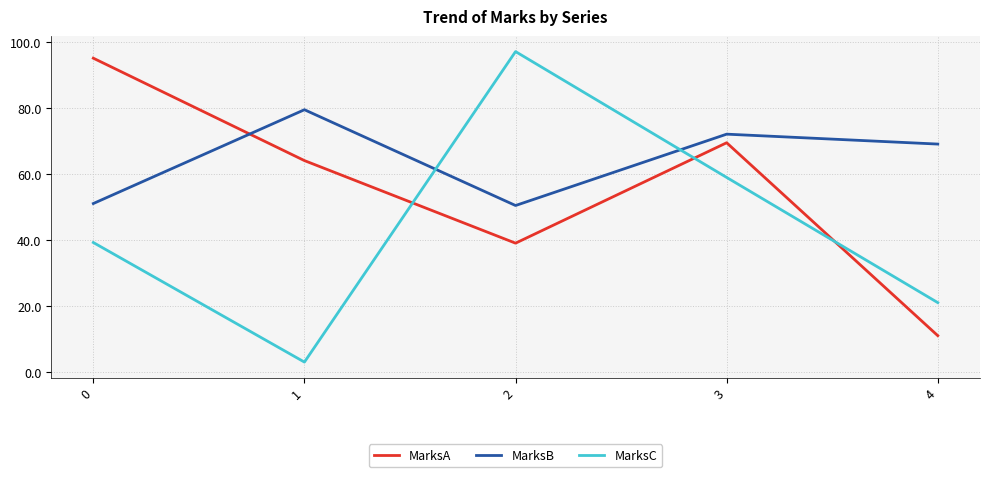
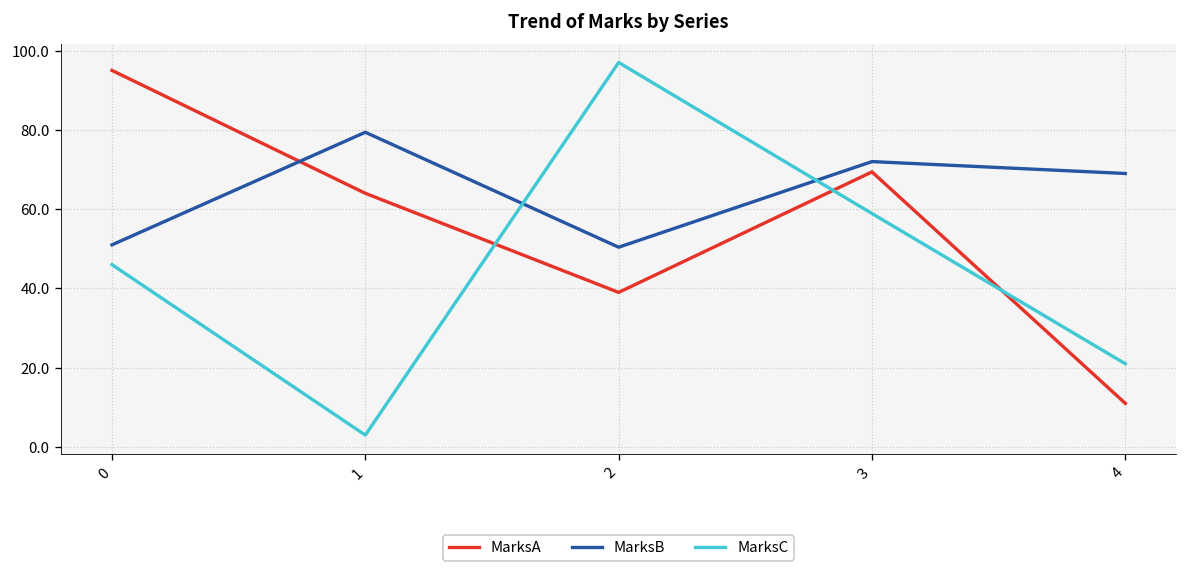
  {
    "MarksA": {
      "0": 95,
      "1": 64,
      "2": 39,
      "3": 69,
      "4": 11
    },
    "MarksB": {
      "0": 51,
      "1": 79,
      "2": 50,
      "3": 72,
      "4": 69
    },
    "MarksC": {
-     "0": 39,
+     "0": 46,
      "1": 3,
      "2": 97,
      "3": 59,
      "4": 21
    }
  }
